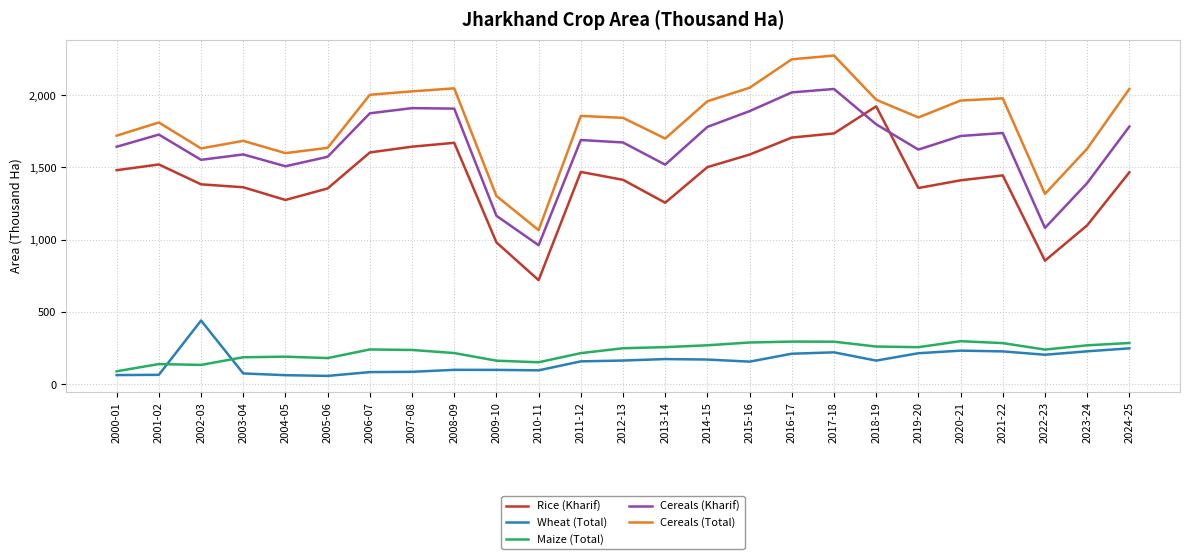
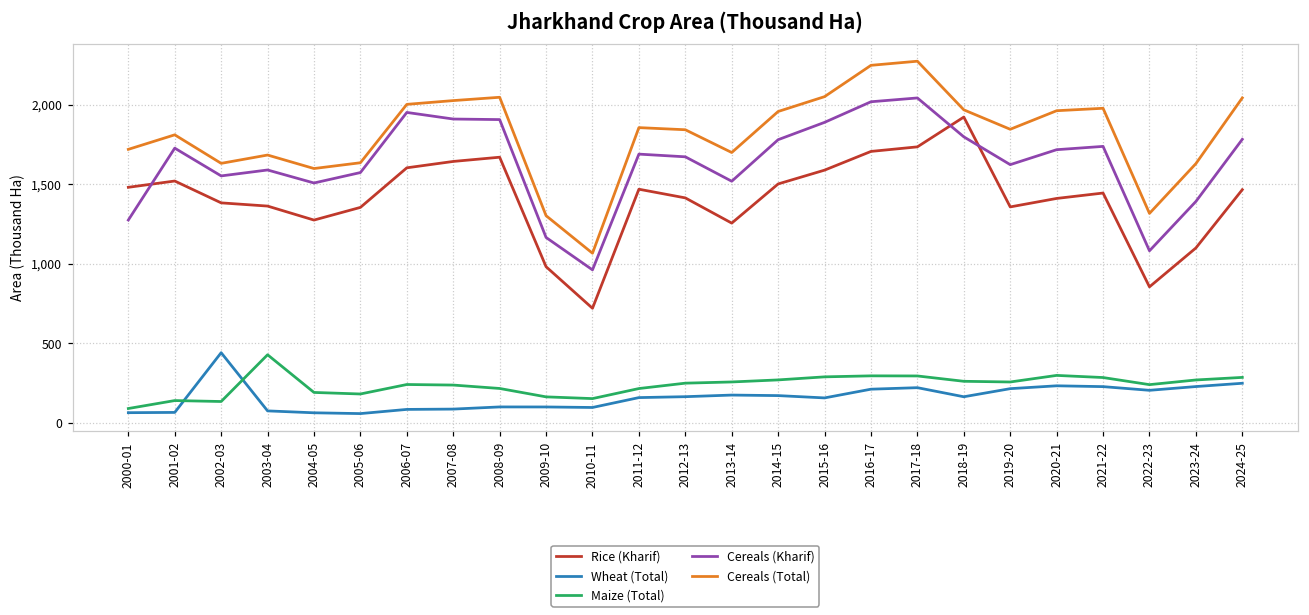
  {
    "Rice (Kharif)": {
      "2000-01": "1,480",
      "2001-02": "1,520",
      "2002-03": "1,380",
      "2003-04": "1,360",
      "2004-05": "1,280",
      "2005-06": "1,350",
      "2006-07": "1,600",
      "2007-08": "1,640",
      "2008-09": "1,670",
      "2009-10": "980",
      "2010-11": "720",
      "2011-12": "1,470",
      "2012-13": "1,410",
      "2013-14": "1,260",
      "2014-15": "1,500",
      "2015-16": "1,590",
      "2016-17": "1,710",
      "2017-18": "1,740",
      "2018-19": "1,920",
      "2019-20": "1,360",
      "2020-21": "1,410",
      "2021-22": "1,450",
      "2022-23": "860",
      "2023-24": "1,100",
      "2024-25": "1,470"
    },
    "Wheat (Total)": {
      "2000-01": "60",
      "2001-02": "70",
      "2002-03": "440",
      "2003-04": "80",
      "2004-05": "60",
      "2005-06": "60",
      "2006-07": "80",
      "2007-08": "90",
      "2008-09": "100",
      "2009-10": "100",
      "2010-11": "100",
      "2011-12": "160",
      "2012-13": "160",
      "2013-14": "170",
      "2014-15": "170",
      "2015-16": "160",
      "2016-17": "210",
      "2017-18": "220",
      "2018-19": "160",
      "2019-20": "210",
      "2020-21": "230",
      "2021-22": "230",
      "2022-23": "200",
      "2023-24": "230",
      "2024-25": "250"
    },
    "Maize (Total)": {
      "2000-01": "90",
      "2001-02": "140",
      "2002-03": "130",
-     "2003-04": "190",
+     "2003-04": "430",
      "2004-05": "190",
      "2005-06": "180",
      "2006-07": "240",
      "2007-08": "240",
      "2008-09": "220",
      "2009-10": "160",
      "2010-11": "150",
      "2011-12": "220",
      "2012-13": "250",
      "2013-14": "260",
      "2014-15": "270",
      "2015-16": "290",
      "2016-17": "300",
      "2017-18": "290",
      "2018-19": "260",
      "2019-20": "260",
      "2020-21": "300",
      "2021-22": "280",
      "2022-23": "240",
      "2023-24": "270",
      "2024-25": "290"
    },
    "Cereals (Kharif)": {
-     "2000-01": "1,640",
+     "2000-01": "1,280",
      "2001-02": "1,730",
      "2002-03": "1,550",
      "2003-04": "1,590",
      "2004-05": "1,510",
      "2005-06": "1,570",
-     "2006-07": "1,870",
+     "2006-07": "1,950",
      "2007-08": "1,910",
      "2008-09": "1,910",
      "2009-10": "1,170",
      "2010-11": "960",
      "2011-12": "1,690",
      "2012-13": "1,670",
      "2013-14": "1,520",
      "2014-15": "1,780",
      "2015-16": "1,890",
      "2016-17": "2,020",
      "2017-18": "2,040",
      "2018-19": "1,800",
      "2019-20": "1,620",
      "2020-21": "1,720",
      "2021-22": "1,740",
      "2022-23": "1,080",
      "2023-24": "1,390",
      "2024-25": "1,780"
    },
    "Cereals (Total)": {
      "2000-01": "1,720",
      "2001-02": "1,810",
      "2002-03": "1,630",
      "2003-04": "1,680",
      "2004-05": "1,600",
      "2005-06": "1,640",
      "2006-07": "2,000",
      "2007-08": "2,030",
      "2008-09": "2,050",
      "2009-10": "1,300",
      "2010-11": "1,070",
      "2011-12": "1,860",
      "2012-13": "1,840",
      "2013-14": "1,700",
      "2014-15": "1,960",
      "2015-16": "2,050",
      "2016-17": "2,250",
      "2017-18": "2,270",
      "2018-19": "1,970",
      "2019-20": "1,850",
      "2020-21": "1,960",
      "2021-22": "1,980",
      "2022-23": "1,320",
      "2023-24": "1,630",
      "2024-25": "2,040"
    }
  }
